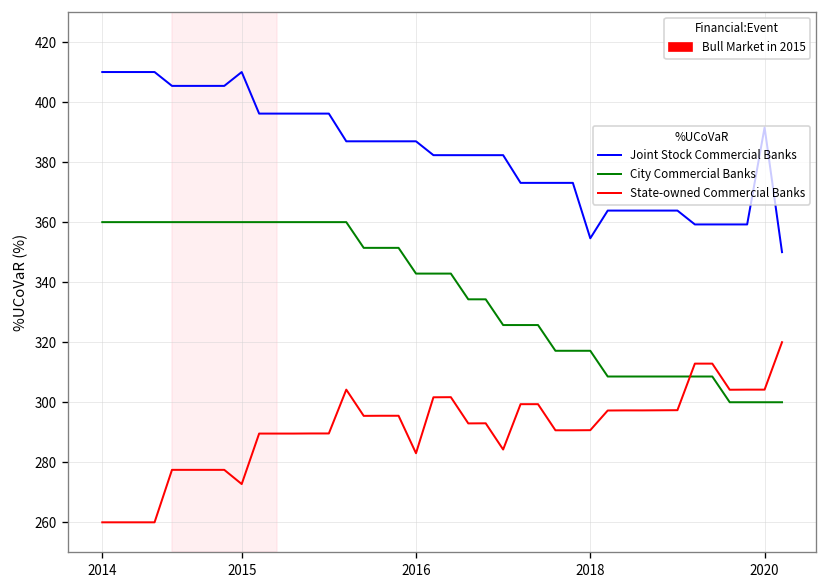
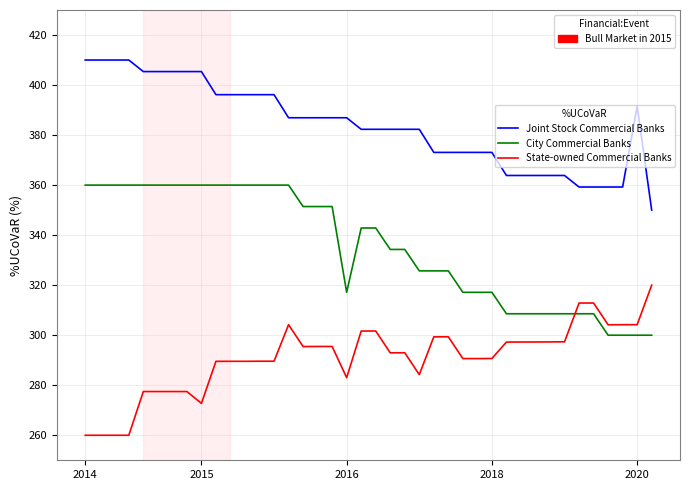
  {
    "Joint Stock Commercial Banks": {
      "2014": 410,
-     "2015": 410,
+     "2015": 405,
      "2016": 387,
-     "2018": 355
+     "2018": 373
    },
    "City Commercial Banks": {
      "2014": 360,
      "2015": 360,
-     "2016": 343,
+     "2016": 317,
      "2018": 317,
      "2020": 300
    },
    "State-owned Commercial Banks": {
      "2014": 260,
      "2015": 273,
      "2016": 283,
      "2018": 291,
      "2020": 304
    }
  }
